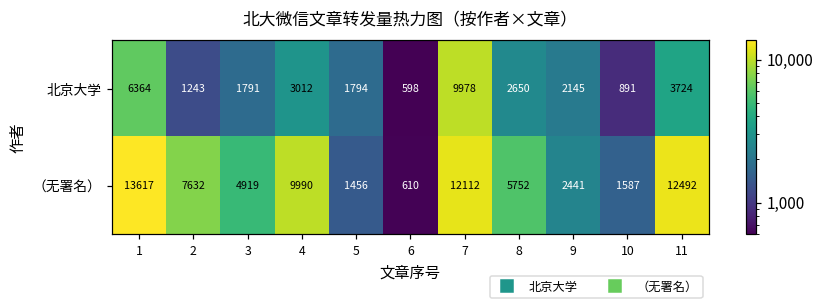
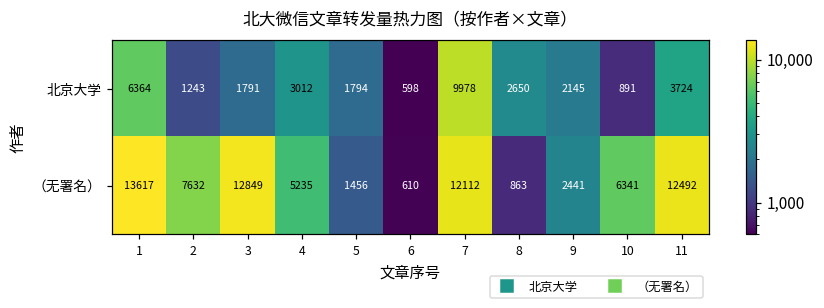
  {
    "北京大学": {
      "1": 6364,
      "2": 1243,
      "3": 1791,
      "4": 3012,
      "5": 1794,
      "6": 598,
      "7": 9978,
      "8": 2650,
      "9": 2145,
      "10": 891,
      "11": 3724
    },
    "（无署名）": {
      "1": 13617,
      "2": 7632,
-     "3": 4919,
-     "4": 9990,
+     "3": 12849,
+     "4": 5235,
      "5": 1456,
      "6": 610,
      "7": 12112,
-     "8": 5752,
+     "8": 863,
      "9": 2441,
-     "10": 1587,
+     "10": 6341,
      "11": 12492
    }
  }
